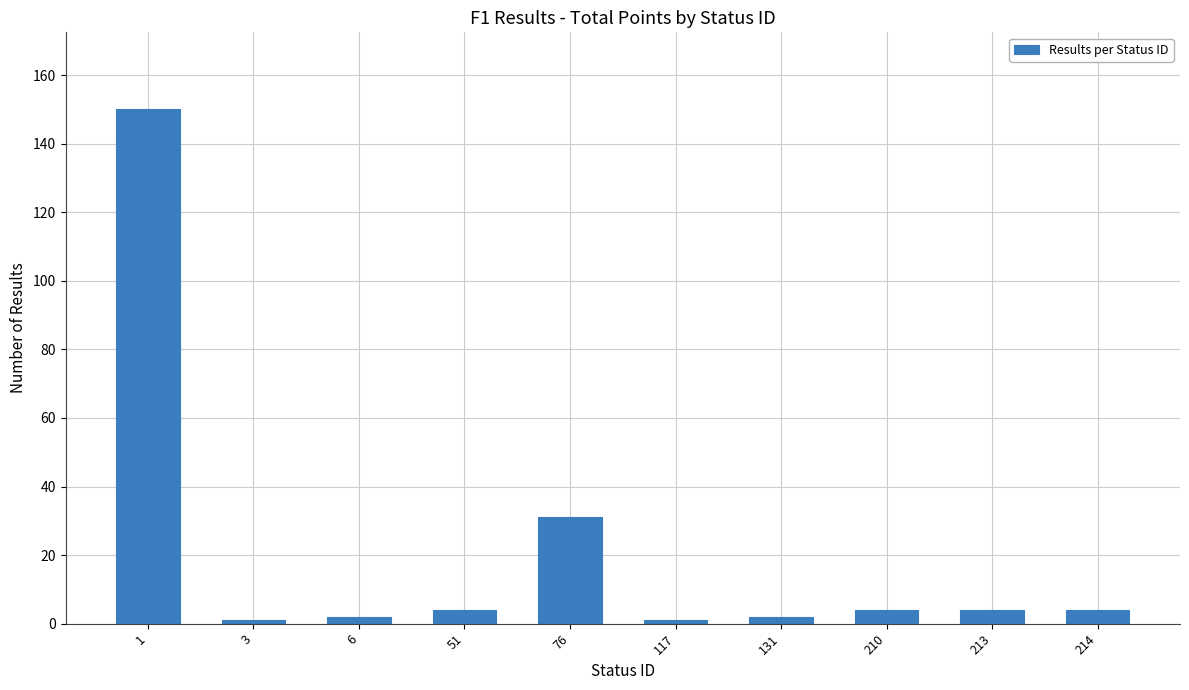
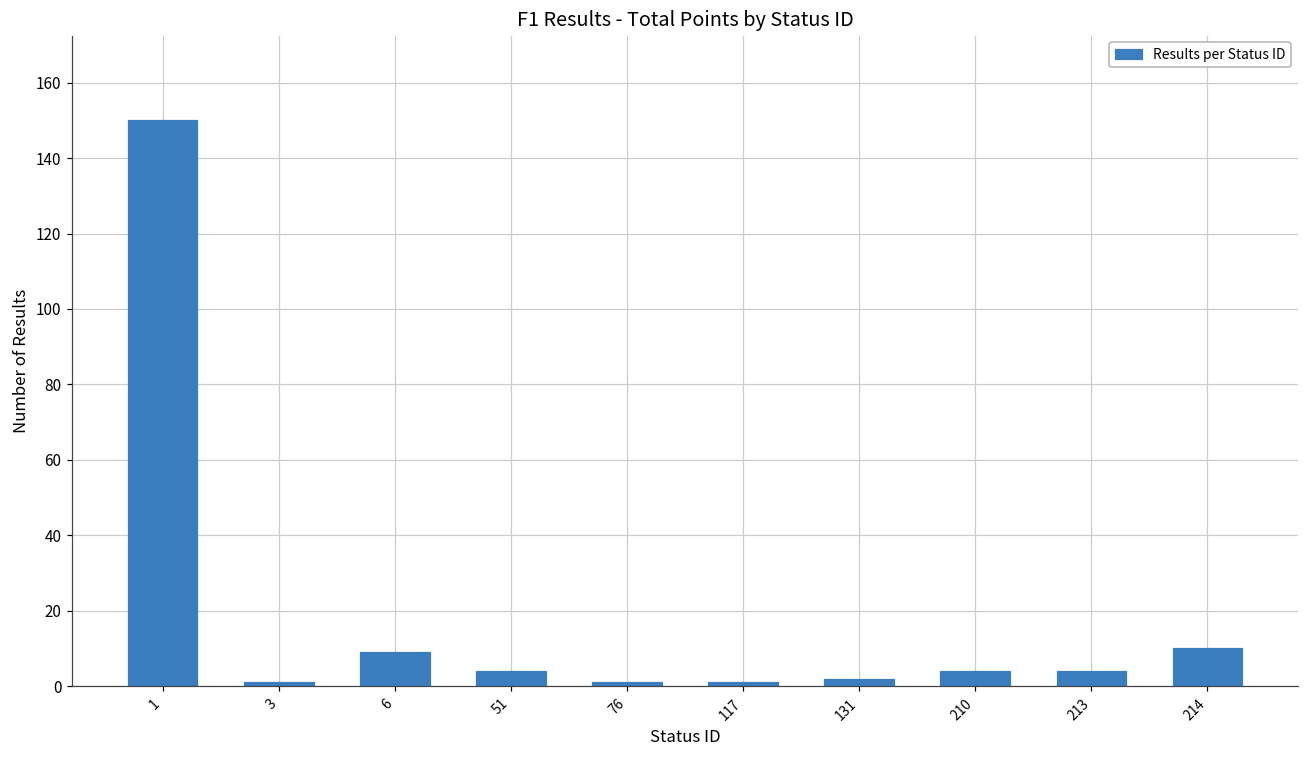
  {
    "1": 150,
    "3": 1,
-   "6": 2,
+   "6": 9,
    "51": 4,
-   "76": 31,
+   "76": 1,
    "117": 1,
    "131": 2,
    "210": 4,
    "213": 4,
-   "214": 4
+   "214": 10
  }
